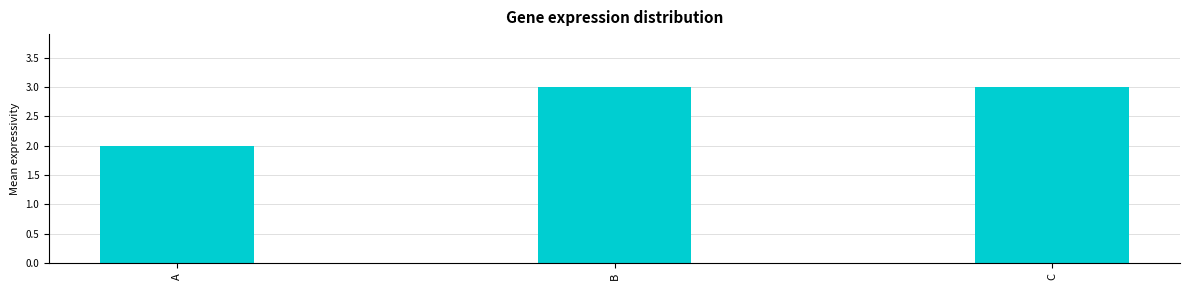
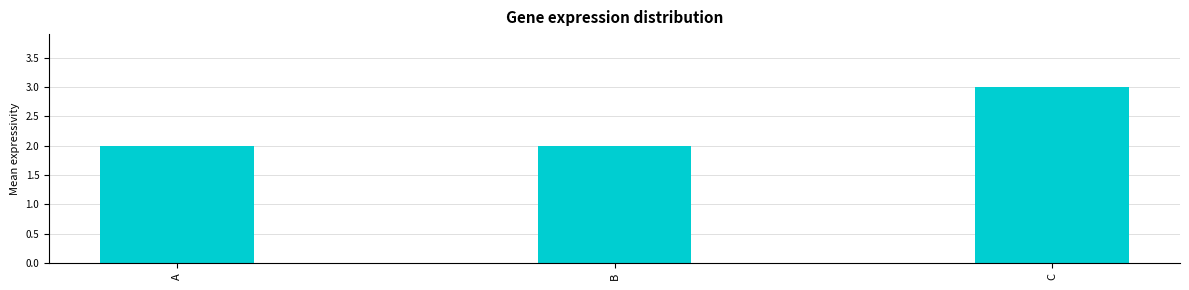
  {
    "A": 2,
-   "B": 3,
+   "B": 2,
    "C": 3
  }
